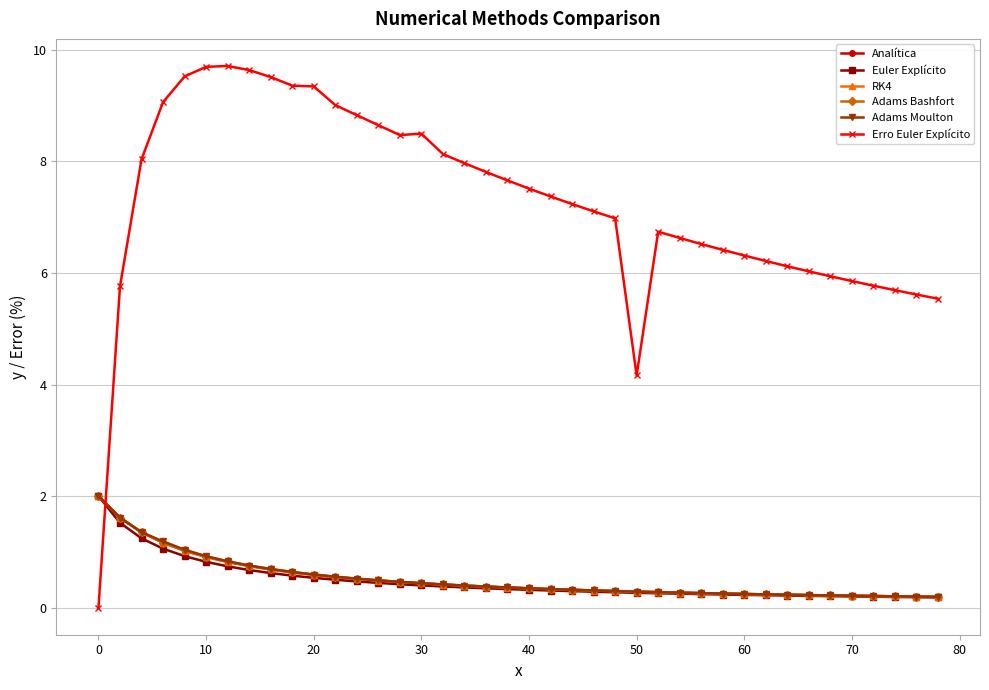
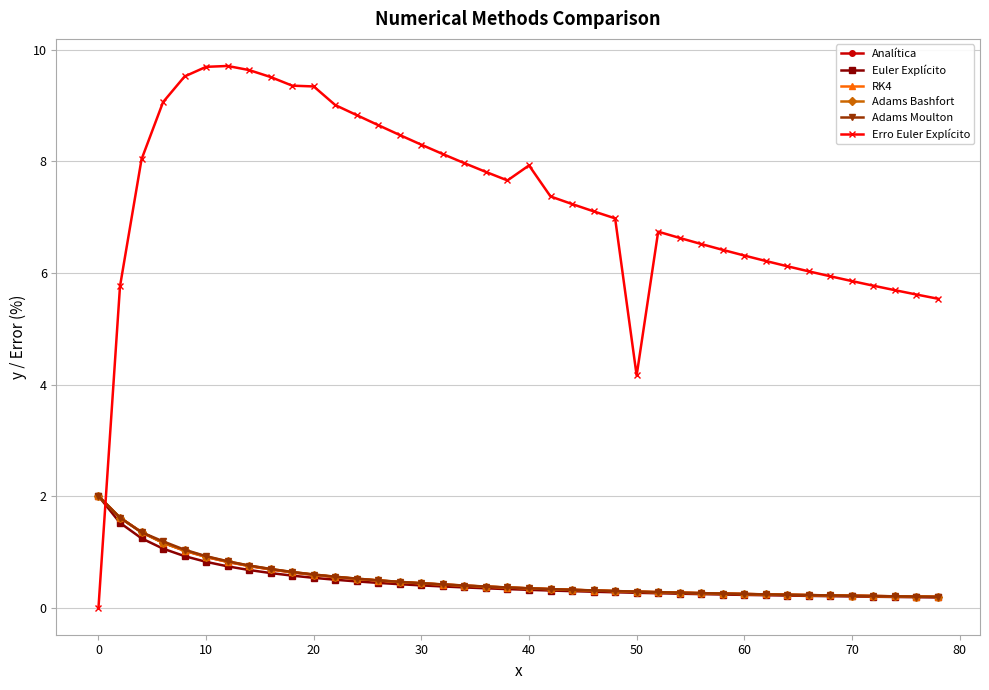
  {
    "Erro Euler Explícito": {
      "0": 0.0,
      "10": 9.7,
      "20": 9.3,
-     "30": 8.5,
-     "40": 7.5,
+     "30": 8.3,
+     "40": 7.9,
      "50": 4.2,
      "60": 6.3,
      "70": 5.9
    }
  }
